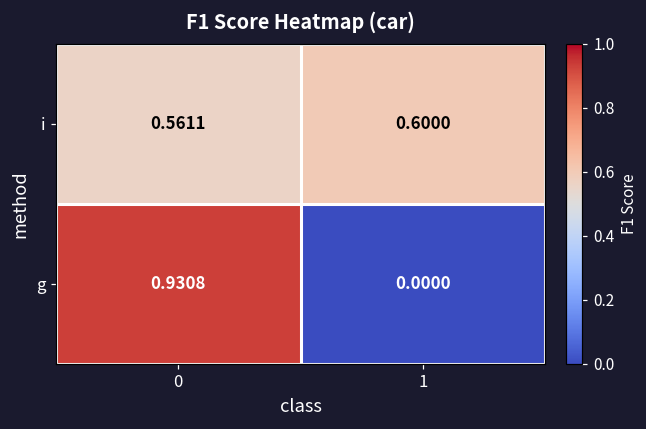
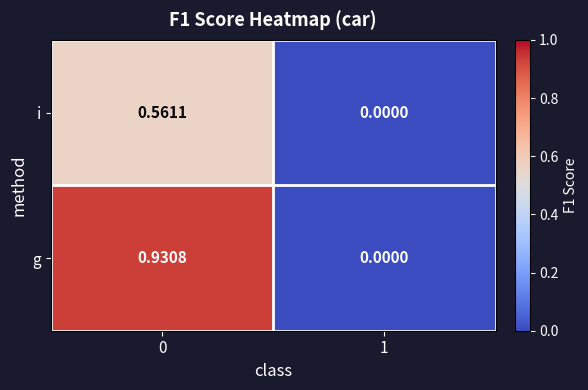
  {
    "i": {
      "0": 0.5611,
-     "1": 0.6000
+     "1": 0.0000
    },
    "g": {
      "0": 0.9308,
      "1": 0.0000
    }
  }
